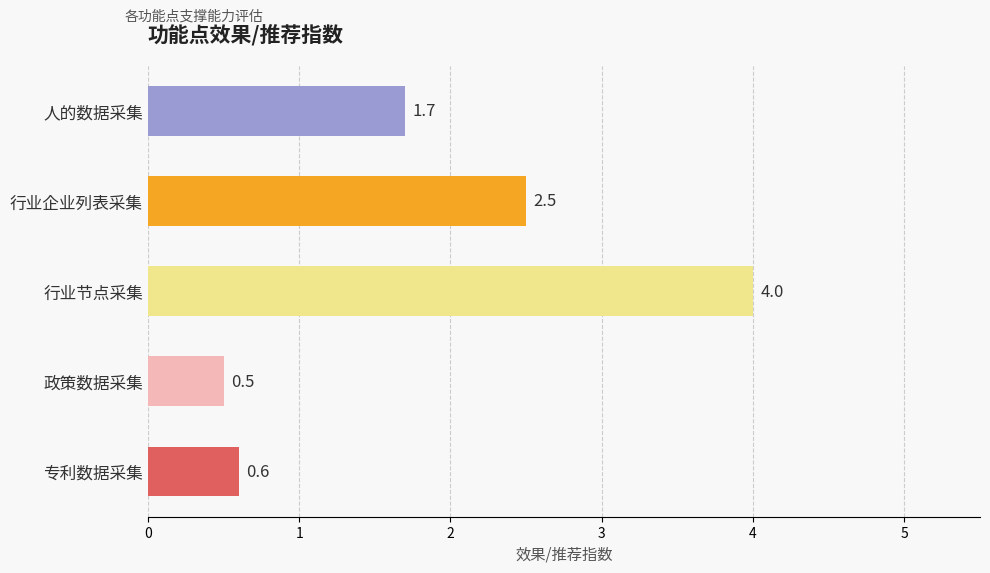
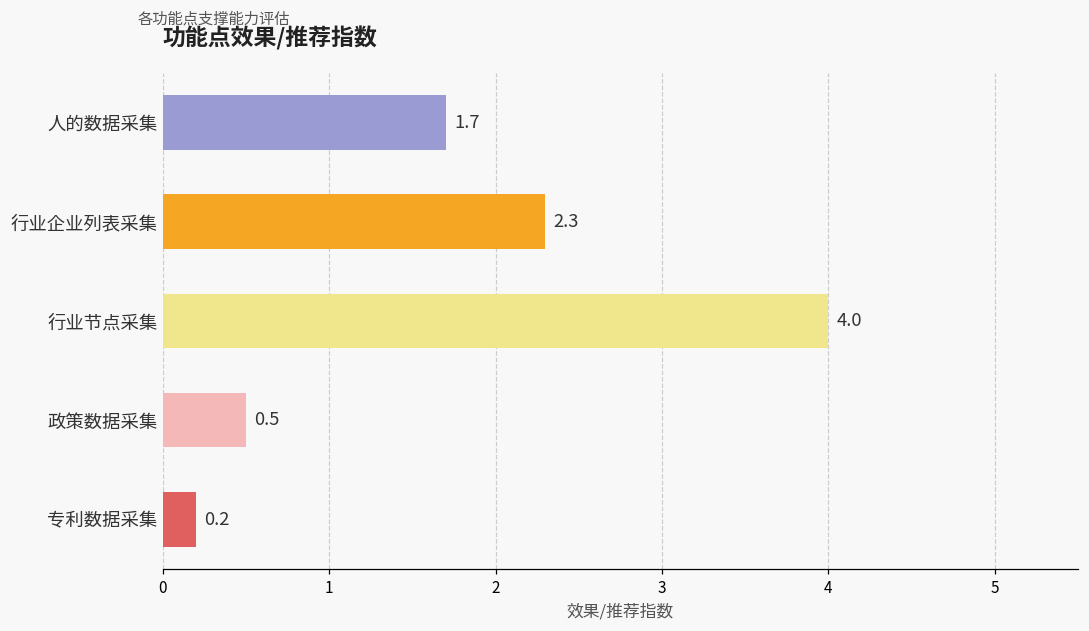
  {
    "人的数据采集": 1.7,
-   "行业企业列表采集": 2.5,
+   "行业企业列表采集": 2.3,
    "行业节点采集": 4.0,
    "政策数据采集": 0.5,
-   "专利数据采集": 0.6
+   "专利数据采集": 0.2
  }
